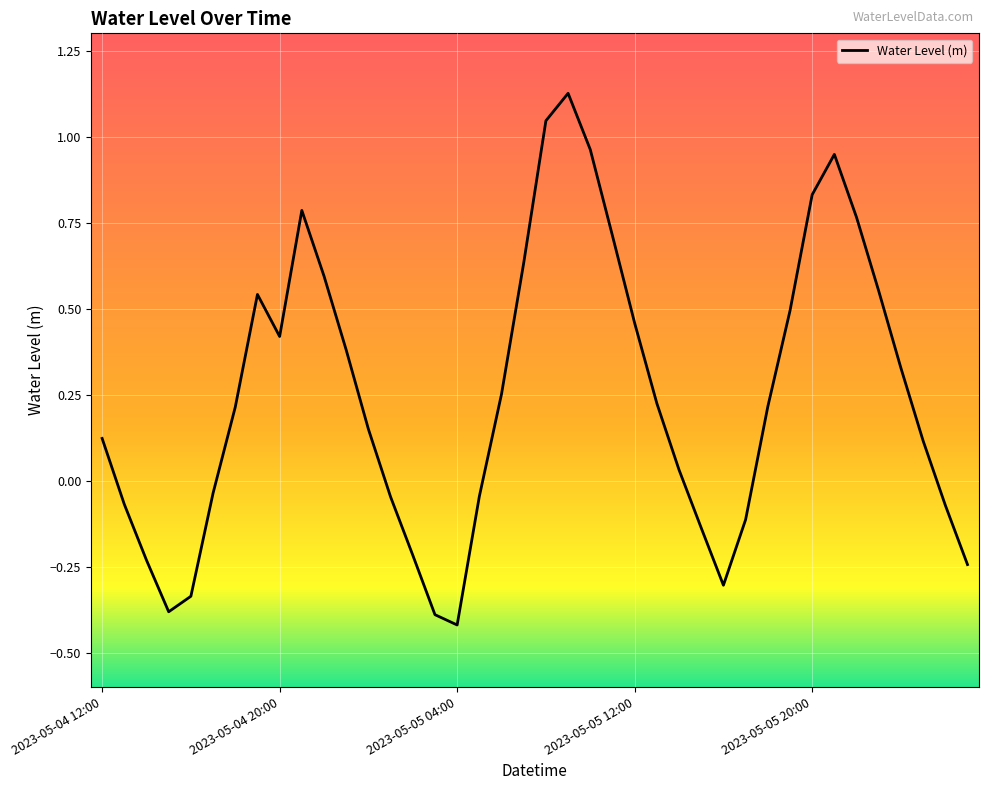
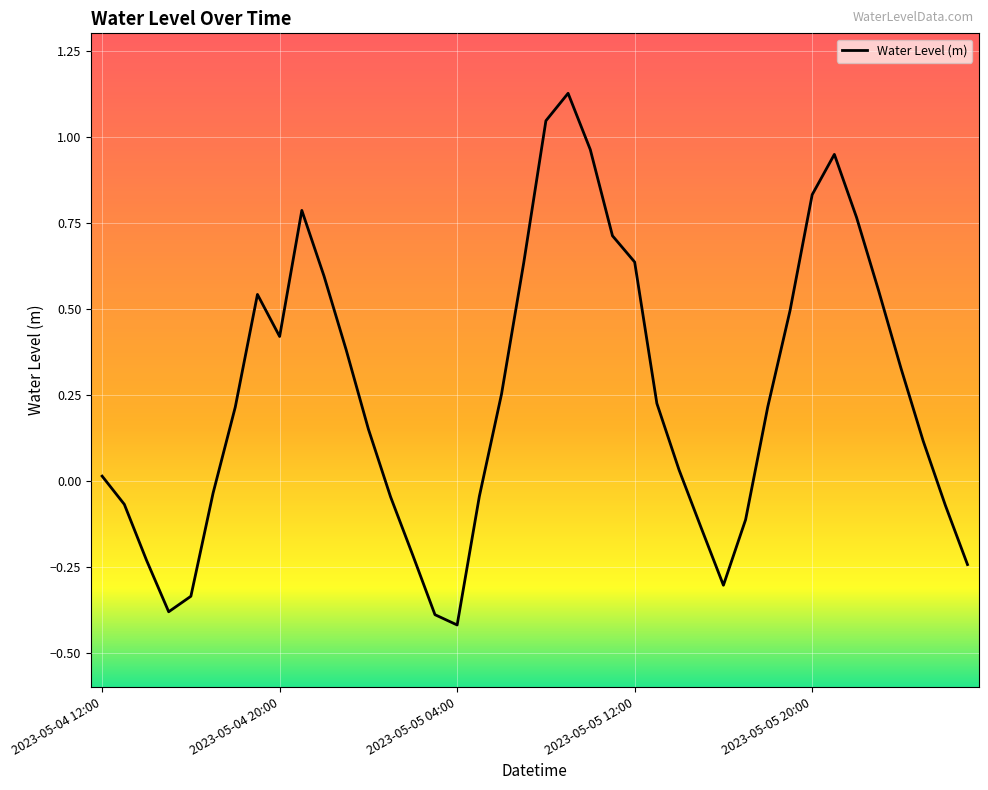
  {
-   "2023-05-04 12:00": 0.12,
+   "2023-05-04 12:00": 0.01,
    "2023-05-04 20:00": 0.42,
    "2023-05-05 04:00": -0.42,
-   "2023-05-05 12:00": 0.46,
+   "2023-05-05 12:00": 0.64,
    "2023-05-05 20:00": 0.83
  }
